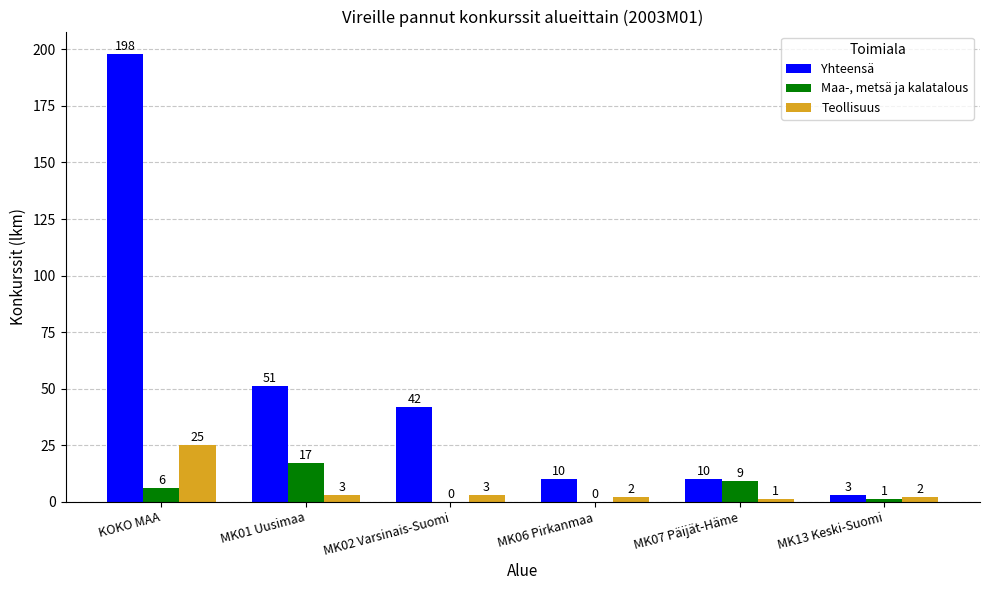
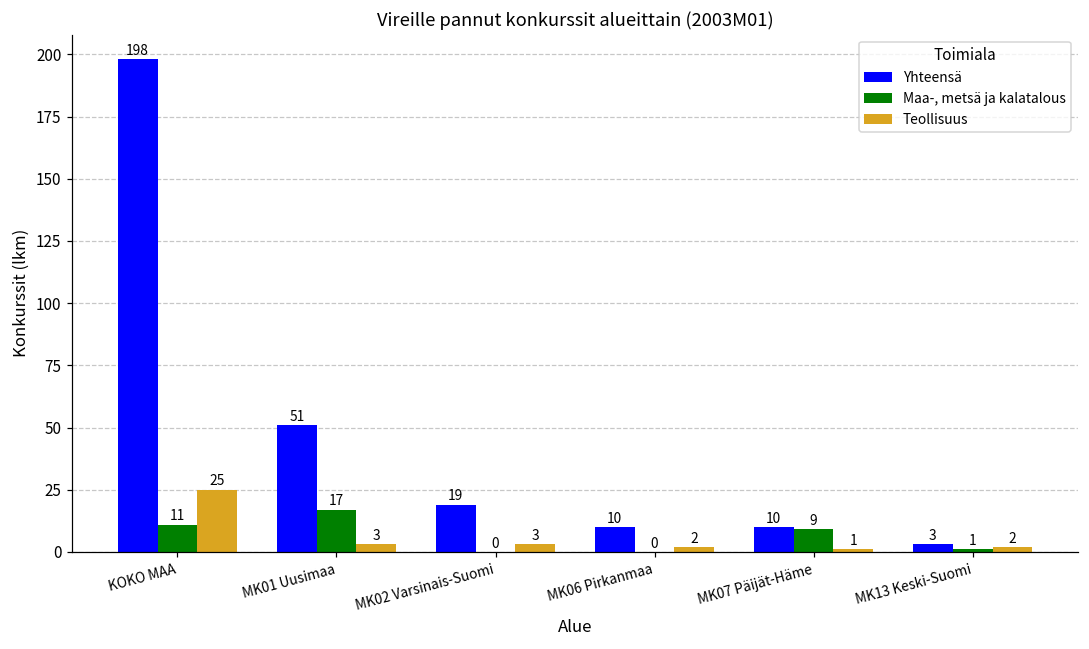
  {
    "Yhteensä": {
      "KOKO MAA": 198,
      "MK01 Uusimaa": 51,
-     "MK02 Varsinais-Suomi": 42,
+     "MK02 Varsinais-Suomi": 19,
      "MK06 Pirkanmaa": 10,
      "MK07 Päijät-Häme": 10,
      "MK13 Keski-Suomi": 3
    },
    "Maa-, metsä ja kalatalous": {
-     "KOKO MAA": 6,
+     "KOKO MAA": 11,
      "MK01 Uusimaa": 17,
      "MK02 Varsinais-Suomi": 0,
      "MK06 Pirkanmaa": 0,
      "MK07 Päijät-Häme": 9,
      "MK13 Keski-Suomi": 1
    },
    "Teollisuus": {
      "KOKO MAA": 25,
      "MK01 Uusimaa": 3,
      "MK02 Varsinais-Suomi": 3,
      "MK06 Pirkanmaa": 2,
      "MK07 Päijät-Häme": 1,
      "MK13 Keski-Suomi": 2
    }
  }
